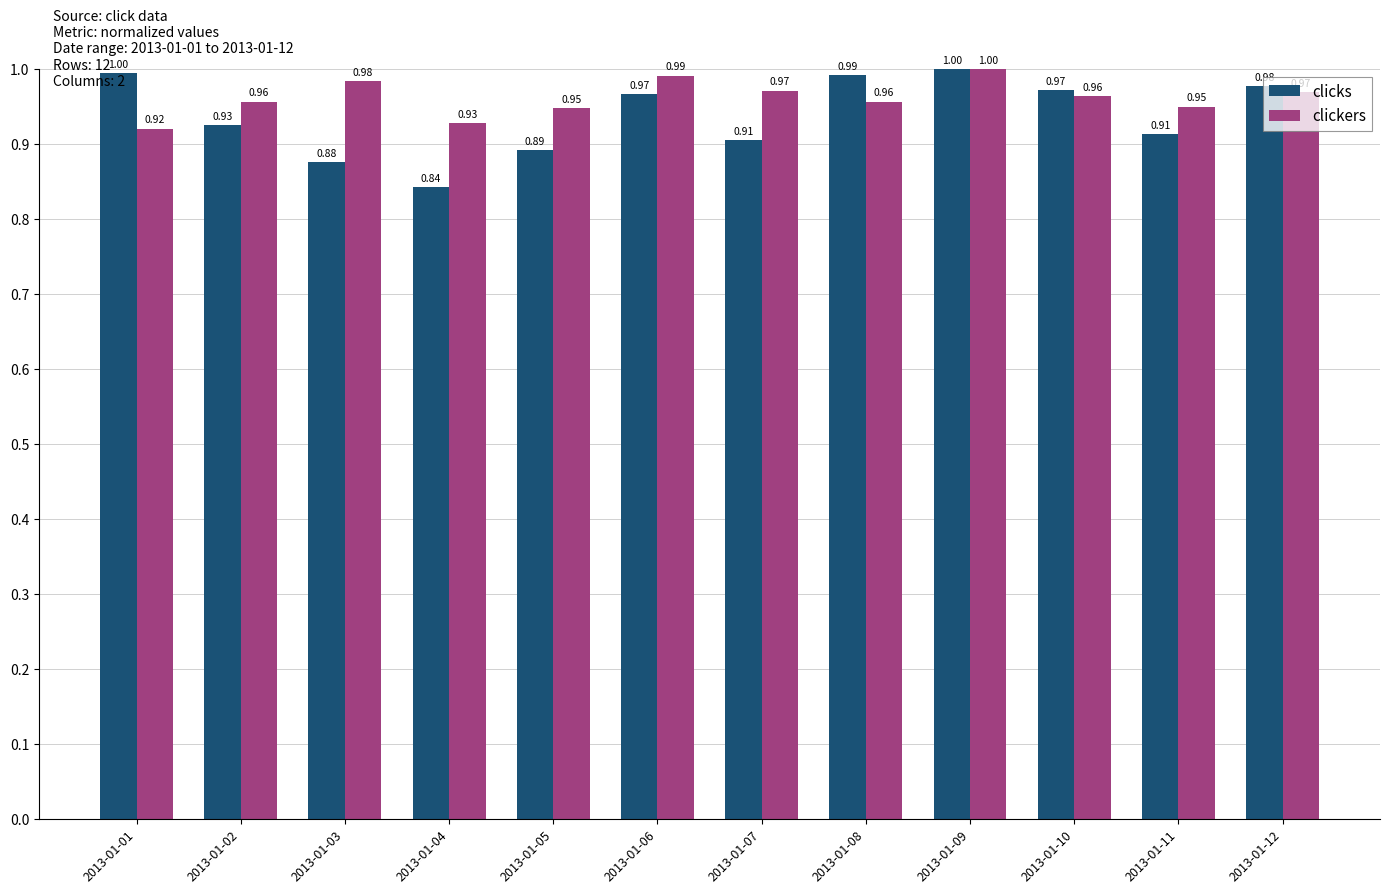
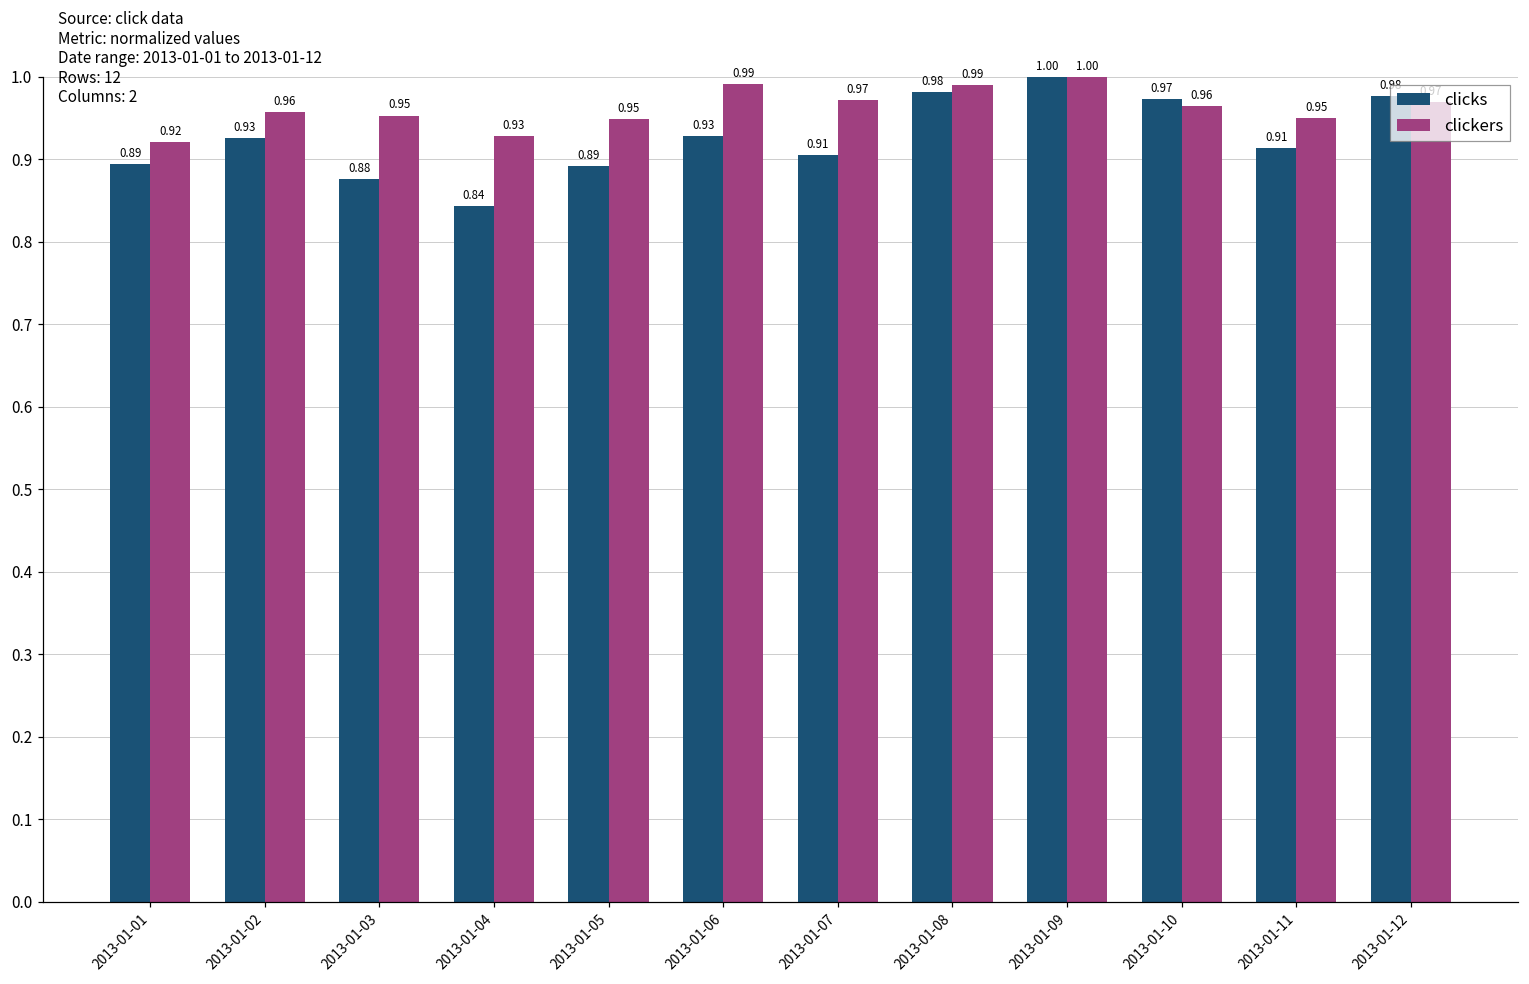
  {
    "clicks": {
-     "2013-01-01": 1.00,
+     "2013-01-01": 0.89,
      "2013-01-02": 0.93,
      "2013-01-03": 0.88,
      "2013-01-04": 0.84,
      "2013-01-05": 0.89,
-     "2013-01-06": 0.97,
+     "2013-01-06": 0.93,
      "2013-01-07": 0.91,
-     "2013-01-08": 0.99,
+     "2013-01-08": 0.98,
      "2013-01-09": 1.00,
      "2013-01-10": 0.97,
      "2013-01-11": 0.91
    },
    "clickers": {
      "2013-01-01": 0.92,
      "2013-01-02": 0.96,
-     "2013-01-03": 0.98,
+     "2013-01-03": 0.95,
      "2013-01-04": 0.93,
      "2013-01-05": 0.95,
      "2013-01-06": 0.99,
      "2013-01-07": 0.97,
-     "2013-01-08": 0.96,
+     "2013-01-08": 0.99,
      "2013-01-09": 1.00,
      "2013-01-10": 0.96,
      "2013-01-11": 0.95
    }
  }
